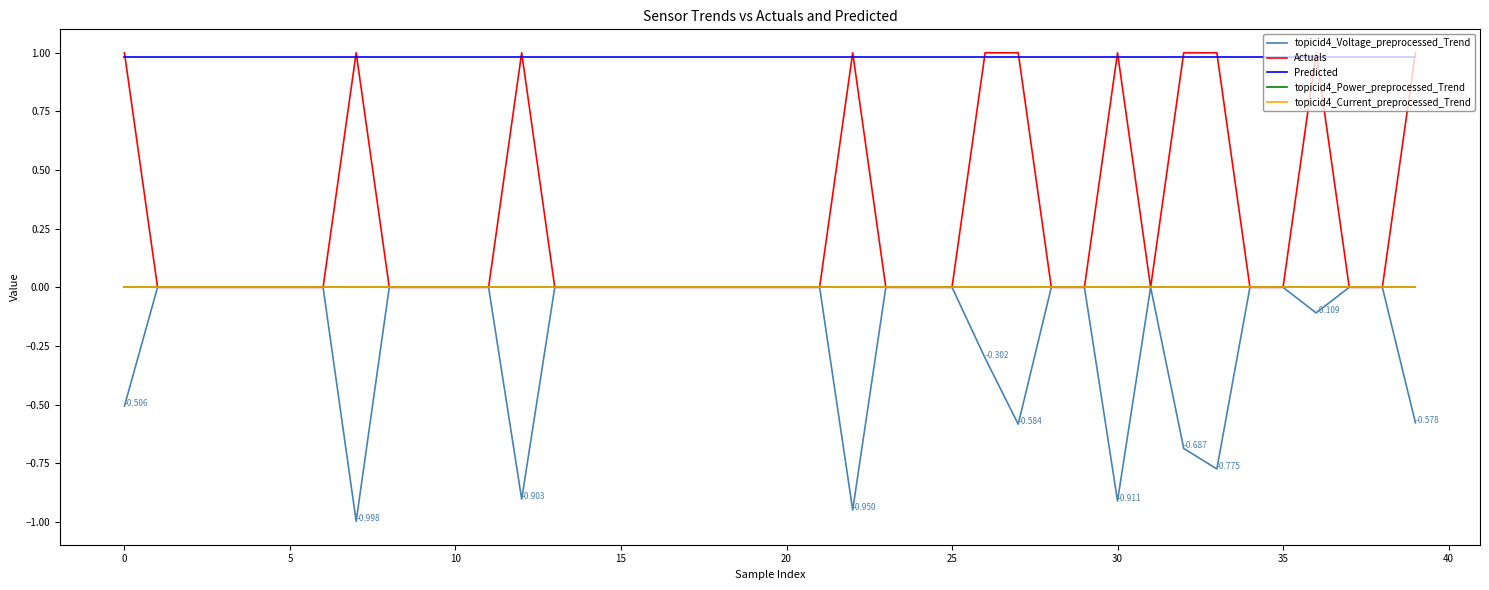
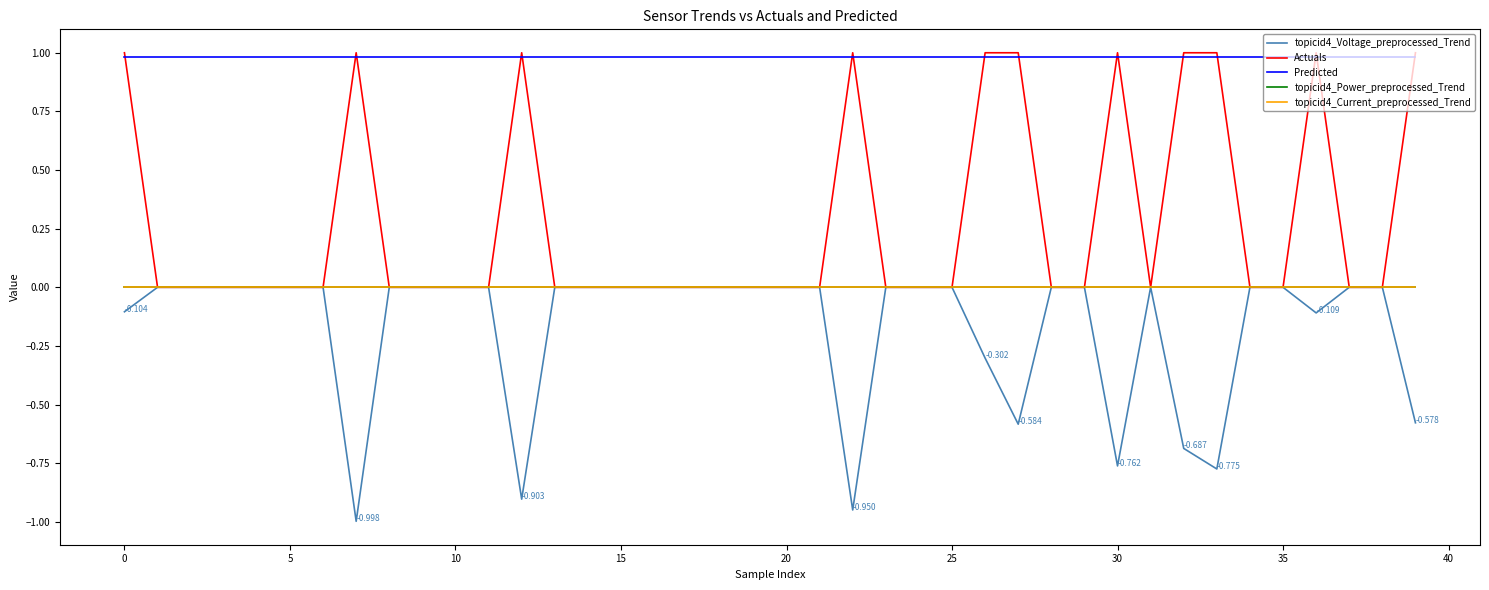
  {
    "topicid4_Voltage_preprocessed_Trend": {
-     "0": -0.506,
-     "30": -0.911
+     "0": -0.104,
+     "30": -0.762
    },
    "Actuals": {
      "0": 1.00,
      "30": 1.00
    },
    "Predicted": {
      "0": 0.98,
      "5": 0.98,
      "10": 0.98,
      "15": 0.98,
      "20": 0.98,
      "25": 0.98,
      "30": 0.98
    },
    "topicid4_Current_preprocessed_Trend": {
      "0": 0.00,
      "30": 0.00
    }
  }
